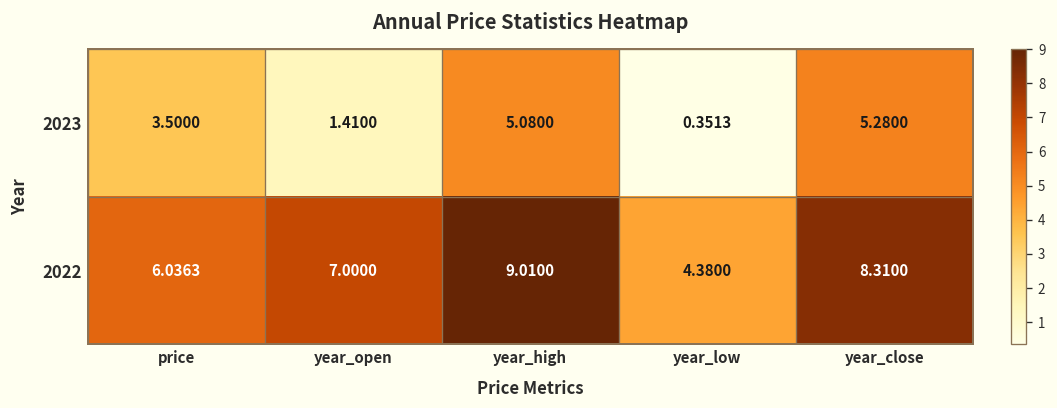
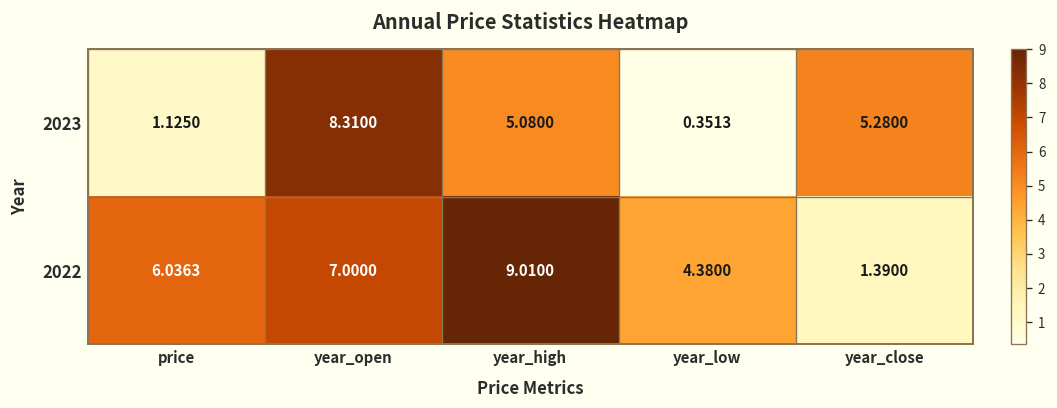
  {
    "2023": {
-     "price": 3.5000,
-     "year_open": 1.4100,
+     "price": 1.1250,
+     "year_open": 8.3100,
      "year_high": 5.0800,
      "year_low": 0.3513,
      "year_close": 5.2800
    },
    "2022": {
      "price": 6.0363,
      "year_open": 7.0000,
      "year_high": 9.0100,
      "year_low": 4.3800,
-     "year_close": 8.3100
+     "year_close": 1.3900
    }
  }
